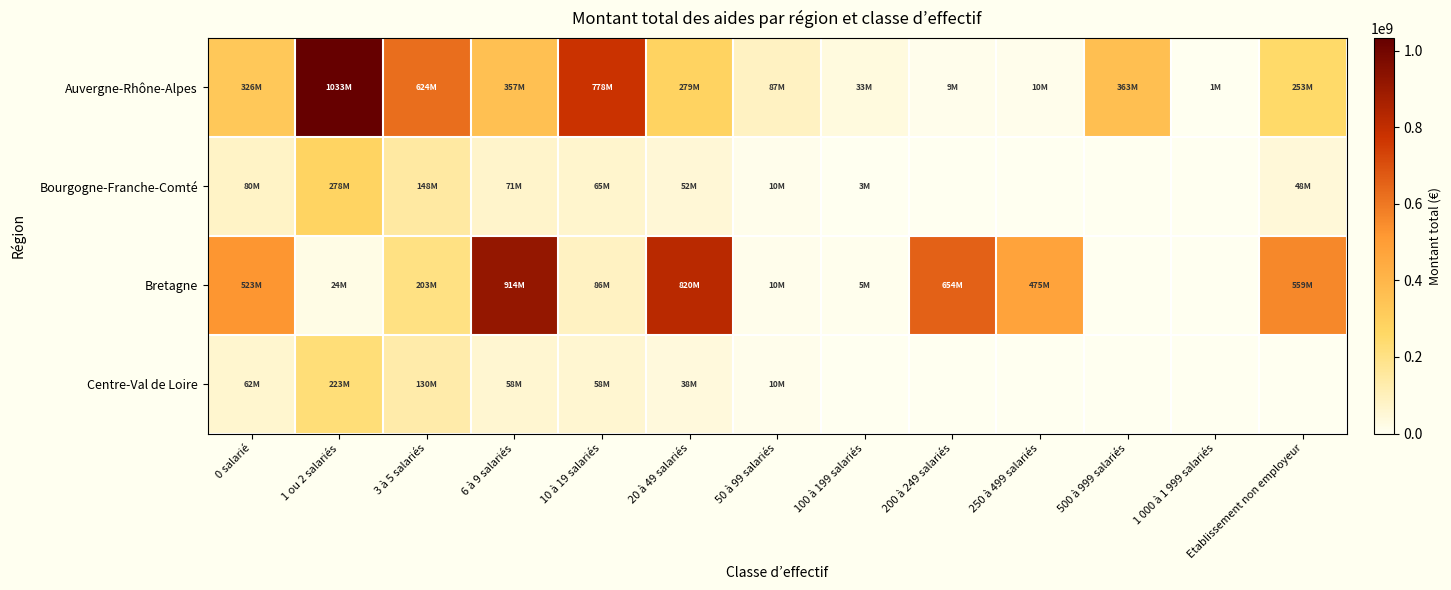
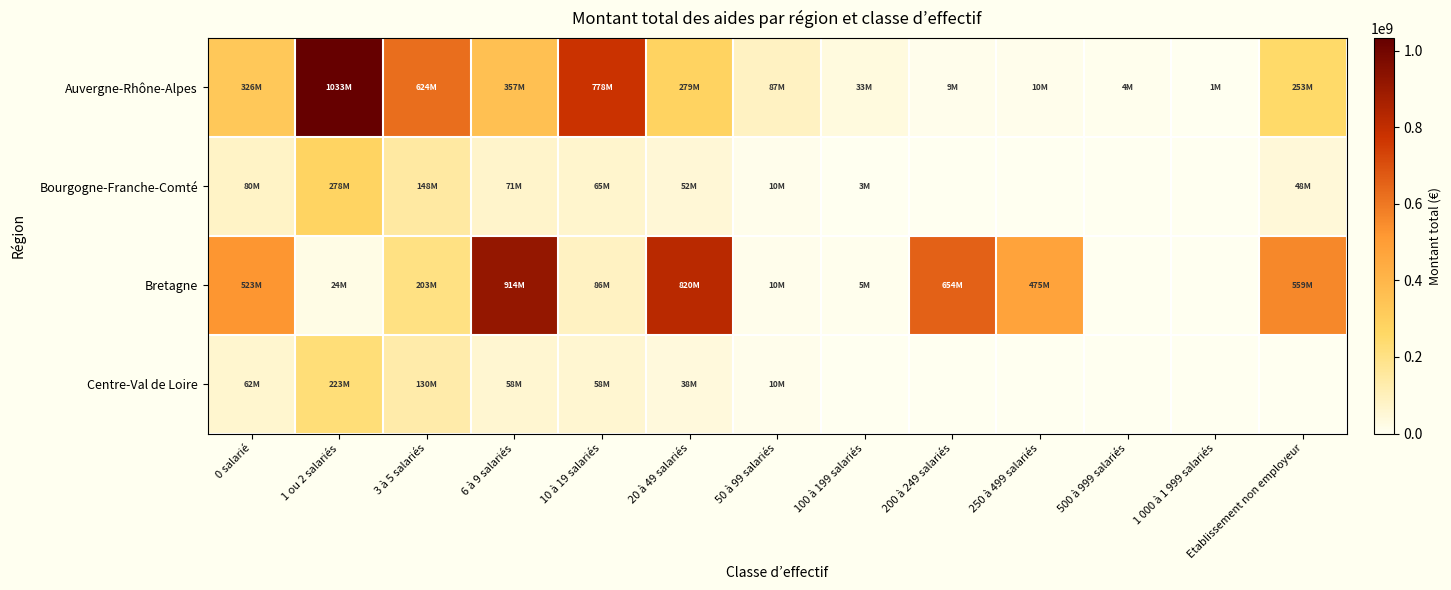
  {
    "Auvergne-Rhône-Alpes": {
      "0 salarié": "326M",
      "1 ou 2 salariés": "1033M",
      "3 à 5 salariés": "624M",
      "6 à 9 salariés": "357M",
      "10 à 19 salariés": "778M",
      "20 à 49 salariés": "279M",
      "50 à 99 salariés": "87M",
      "100 à 199 salariés": "33M",
      "200 à 249 salariés": "9M",
      "250 à 499 salariés": "10M",
-     "500 à 999 salariés": "363M",
+     "500 à 999 salariés": "4M",
      "1 000 à 1 999 salariés": "1M",
      "Etablissement non employeur": "253M"
    },
    "Bourgogne-Franche-Comté": {
      "0 salarié": "80M",
      "1 ou 2 salariés": "278M",
      "3 à 5 salariés": "148M",
      "6 à 9 salariés": "71M",
      "10 à 19 salariés": "65M",
      "20 à 49 salariés": "52M",
      "50 à 99 salariés": "10M",
      "100 à 199 salariés": "3M",
      "Etablissement non employeur": "48M"
    },
    "Bretagne": {
      "0 salarié": "523M",
      "1 ou 2 salariés": "24M",
      "3 à 5 salariés": "203M",
      "6 à 9 salariés": "914M",
      "10 à 19 salariés": "86M",
      "20 à 49 salariés": "820M",
      "50 à 99 salariés": "10M",
      "100 à 199 salariés": "5M",
      "200 à 249 salariés": "654M",
      "250 à 499 salariés": "475M",
      "Etablissement non employeur": "559M"
    },
    "Centre-Val de Loire": {
      "0 salarié": "62M",
      "1 ou 2 salariés": "223M",
      "3 à 5 salariés": "130M",
      "6 à 9 salariés": "58M",
      "10 à 19 salariés": "58M",
      "20 à 49 salariés": "38M",
      "50 à 99 salariés": "10M"
    }
  }
